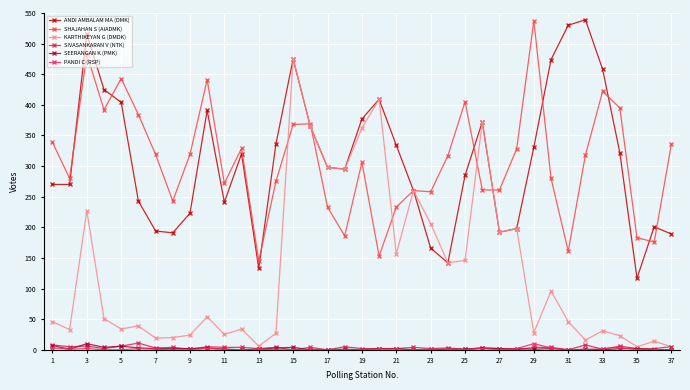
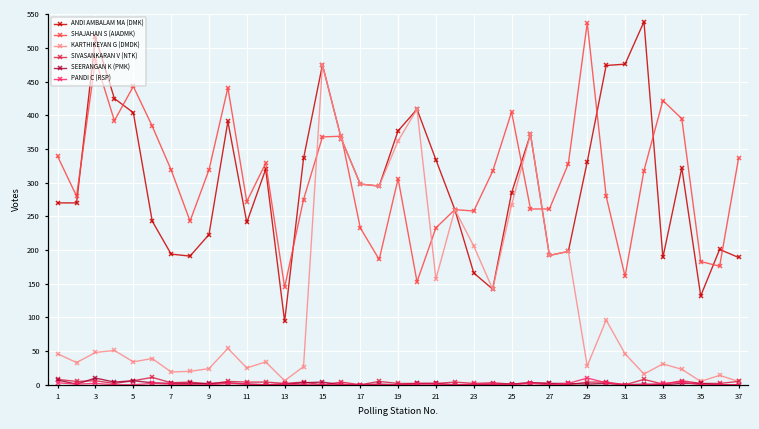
  {
    "ANDI AMBALAM MA (DMK)": {
      "1": 270,
      "5": 400,
      "7": 190,
      "9": 220,
      "11": 240,
-     "13": 130,
+     "13": 90,
      "19": 380,
      "21": 330,
      "23": 170,
      "25": 290,
      "29": 330,
-     "31": 530,
-     "33": 460,
-     "35": 120,
+     "31": 480,
+     "33": 190,
+     "35": 130,
      "37": 190
    },
    "KARTHIKEYAN G (DMDK)": {
      "1": 50,
-     "3": 230,
+     "3": 50,
      "5": 30,
      "7": 20,
      "9": 20,
      "11": 30,
      "19": 360,
      "21": 160,
      "23": 210,
-     "25": 150,
+     "25": 270,
      "29": 30,
      "31": 50,
      "33": 30
    }
  }
